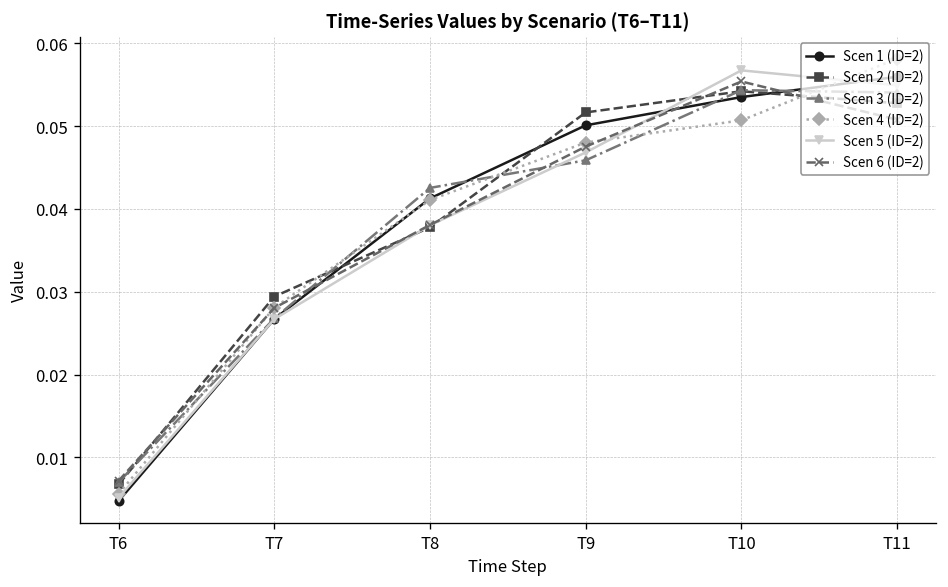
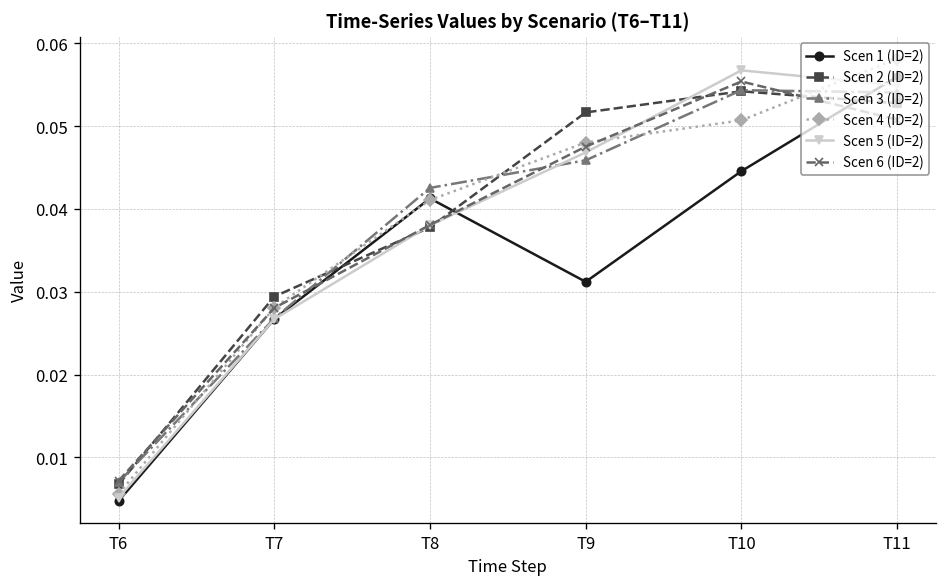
  {
    "Scen 1 (ID=2)": {
      "T6": 0.005,
-     "T9": 0.050,
-     "T10": 0.054
+     "T9": 0.031,
+     "T10": 0.045
    }
  }
